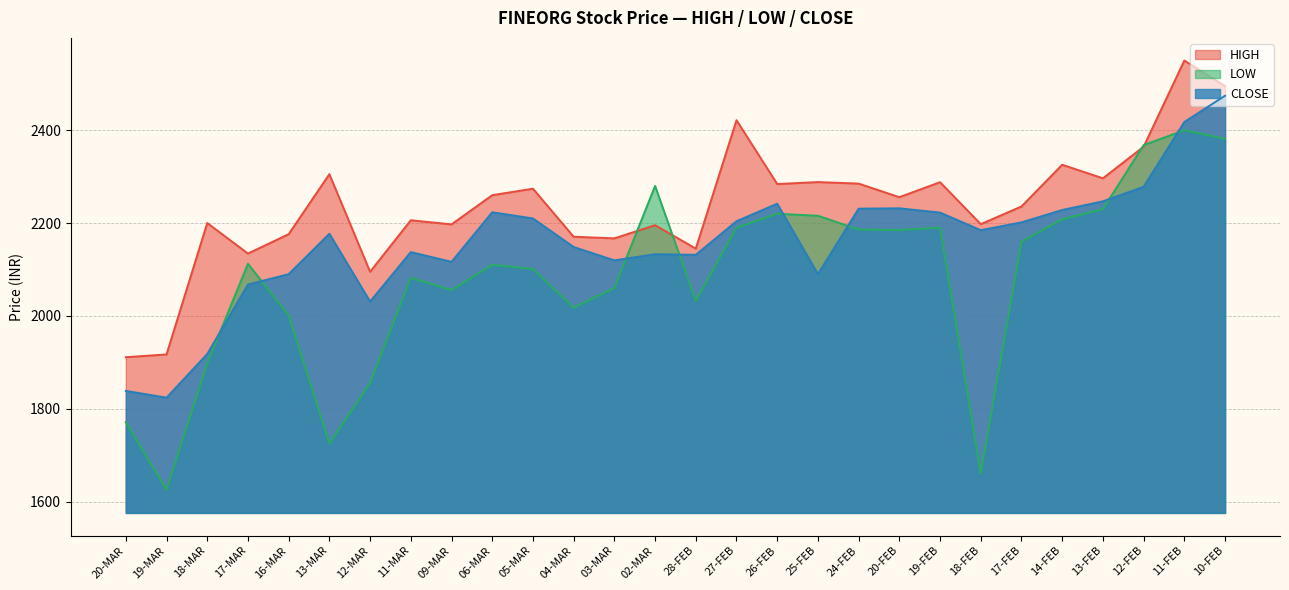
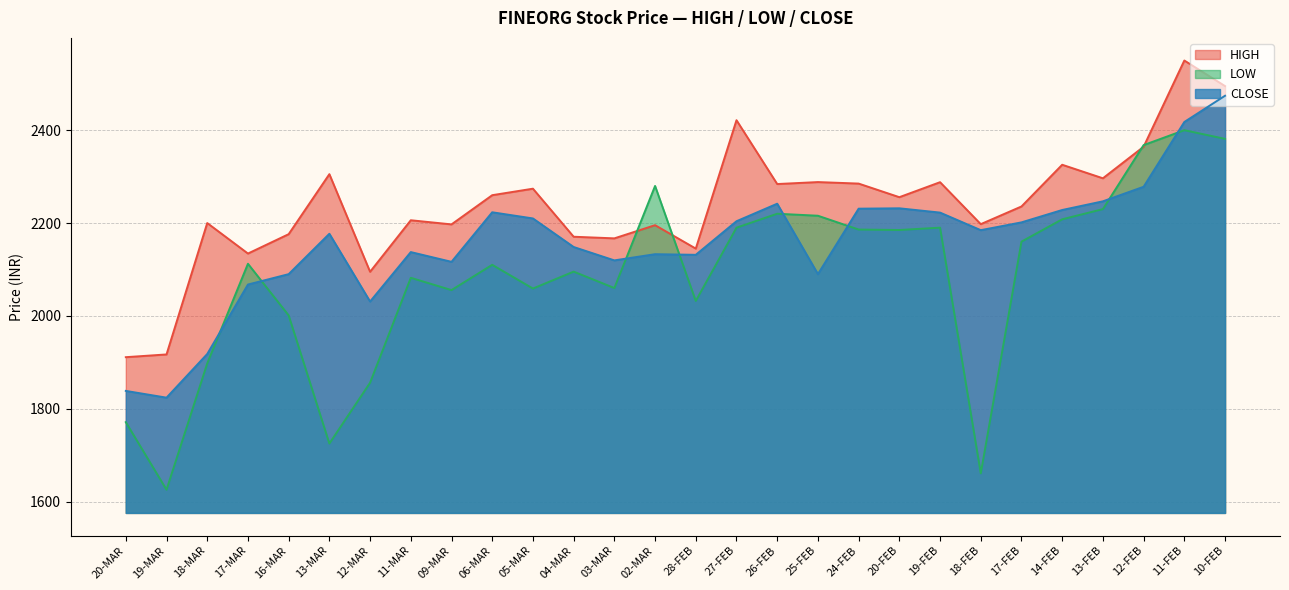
  {
    "HIGH": {
      "20-MAR": 1910,
      "19-MAR": 1920,
      "18-MAR": 2200,
      "17-MAR": 2130,
      "16-MAR": 2180,
      "13-MAR": 2310,
      "12-MAR": 2100,
      "11-MAR": 2210,
      "09-MAR": 2200,
      "06-MAR": 2260,
      "05-MAR": 2270,
      "04-MAR": 2170,
      "03-MAR": 2170,
      "02-MAR": 2200,
      "28-FEB": 2140,
      "27-FEB": 2420,
      "26-FEB": 2280,
      "25-FEB": 2290,
      "24-FEB": 2290,
      "20-FEB": 2260,
      "19-FEB": 2290,
      "18-FEB": 2200,
      "17-FEB": 2240,
      "14-FEB": 2330,
      "13-FEB": 2300,
      "11-FEB": 2550
    },
    "LOW": {
      "20-MAR": 1770,
      "19-MAR": 1630,
      "18-MAR": 1900,
      "17-MAR": 2110,
      "16-MAR": 2000,
      "13-MAR": 1730,
      "12-MAR": 1860,
      "11-MAR": 2080,
      "09-MAR": 2060,
      "06-MAR": 2110,
-     "05-MAR": 2100,
-     "04-MAR": 2020,
+     "05-MAR": 2060,
+     "04-MAR": 2100,
      "03-MAR": 2060,
      "02-MAR": 2280,
      "28-FEB": 2030,
      "27-FEB": 2190,
      "26-FEB": 2220,
      "25-FEB": 2220,
      "24-FEB": 2190,
      "20-FEB": 2190,
      "19-FEB": 2190,
      "18-FEB": 1660,
      "17-FEB": 2160,
      "14-FEB": 2210,
      "13-FEB": 2230,
      "11-FEB": 2400,
      "10-FEB": 2380
    },
    "CLOSE": {
      "20-MAR": 1840,
      "19-MAR": 1820,
      "18-MAR": 1920,
      "17-MAR": 2070,
      "16-MAR": 2090,
      "13-MAR": 2180,
      "12-MAR": 2030,
      "11-MAR": 2140,
      "09-MAR": 2120,
      "06-MAR": 2220,
      "05-MAR": 2210,
      "04-MAR": 2150,
      "03-MAR": 2120,
      "02-MAR": 2130,
      "28-FEB": 2130,
      "27-FEB": 2200,
      "26-FEB": 2240,
      "25-FEB": 2090,
      "24-FEB": 2230,
      "20-FEB": 2230,
      "19-FEB": 2220,
      "18-FEB": 2180,
      "17-FEB": 2200,
      "14-FEB": 2230,
      "13-FEB": 2250,
      "12-FEB": 2280,
      "11-FEB": 2420
    }
  }
